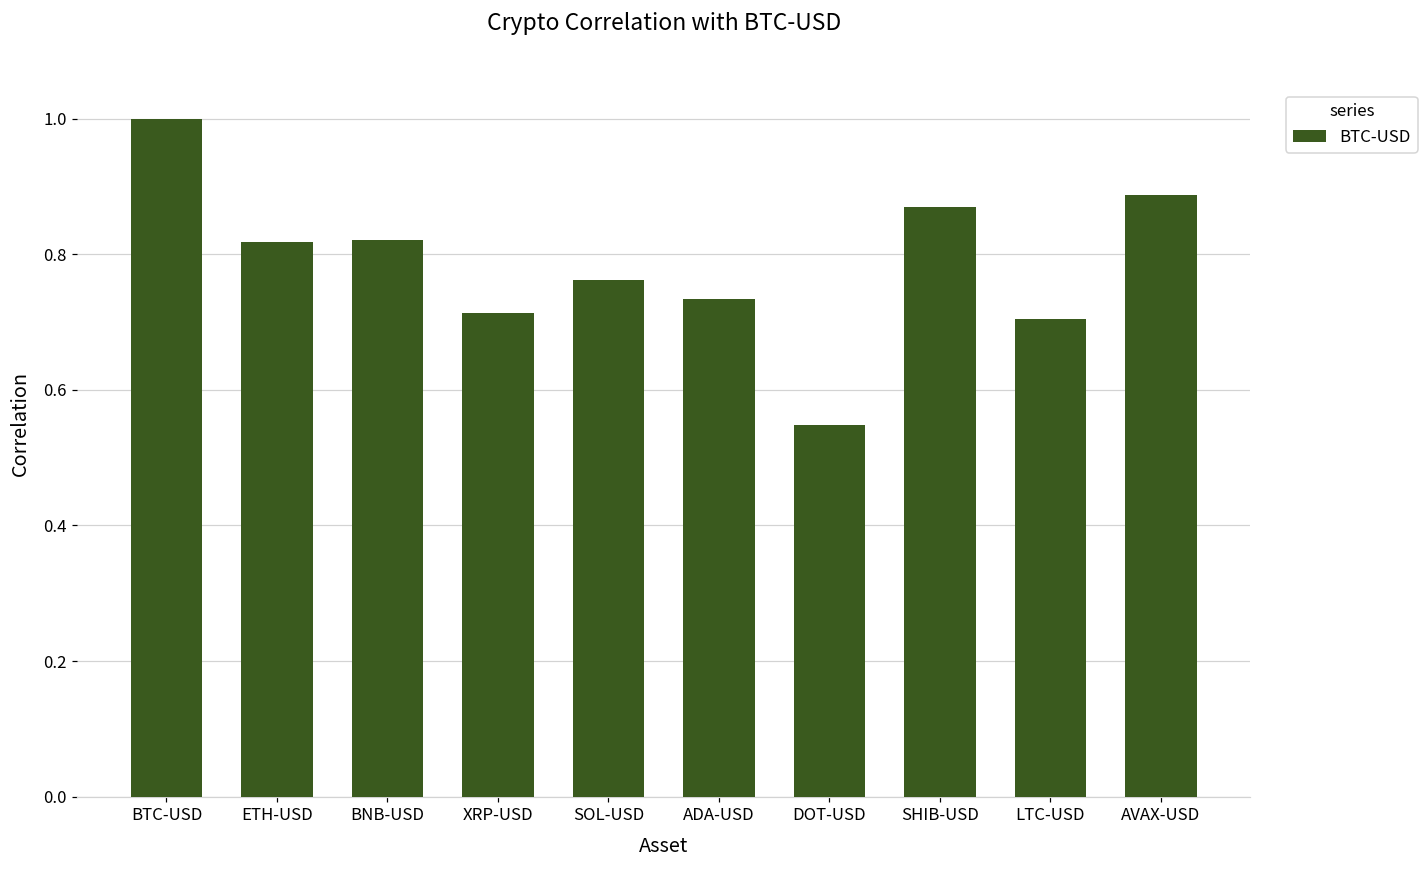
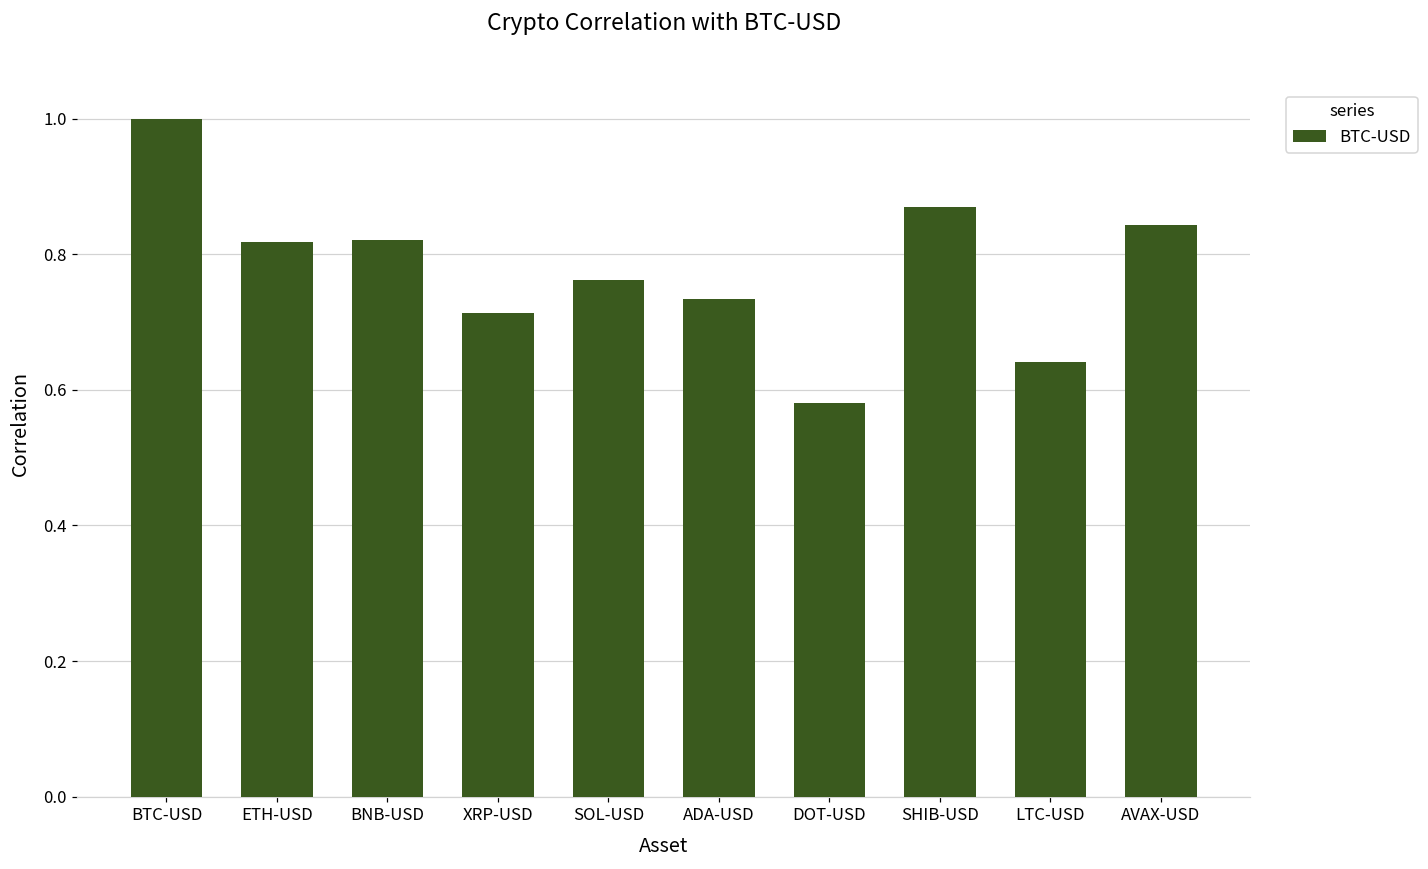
  {
    "BTC-USD": 1.00,
    "ETH-USD": 0.82,
    "BNB-USD": 0.82,
    "XRP-USD": 0.71,
    "SOL-USD": 0.76,
    "ADA-USD": 0.73,
-   "DOT-USD": 0.55,
+   "DOT-USD": 0.58,
    "SHIB-USD": 0.87,
-   "LTC-USD": 0.70,
-   "AVAX-USD": 0.89
+   "LTC-USD": 0.64,
+   "AVAX-USD": 0.84
  }
